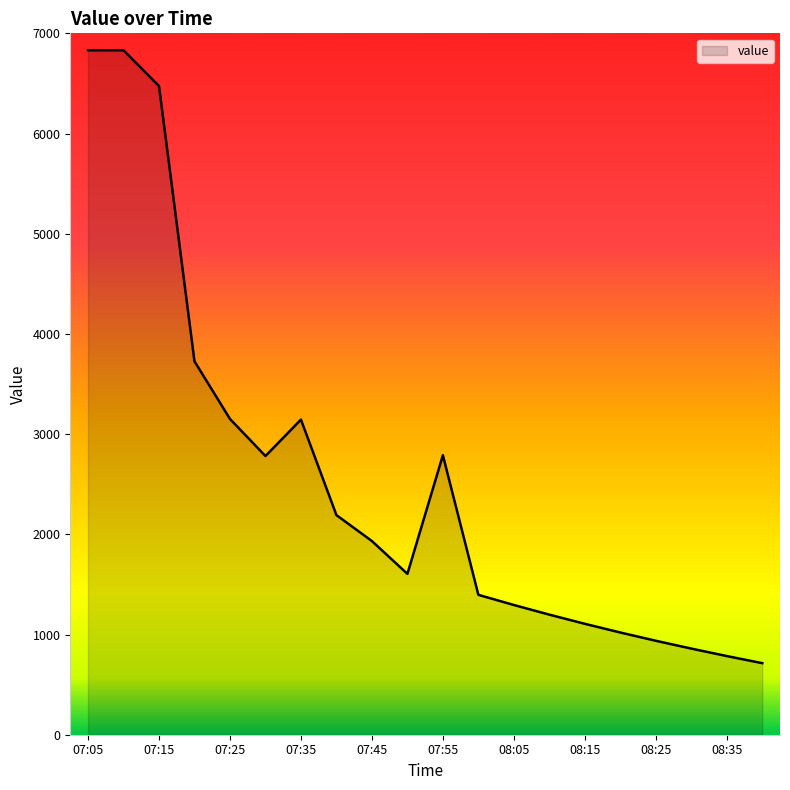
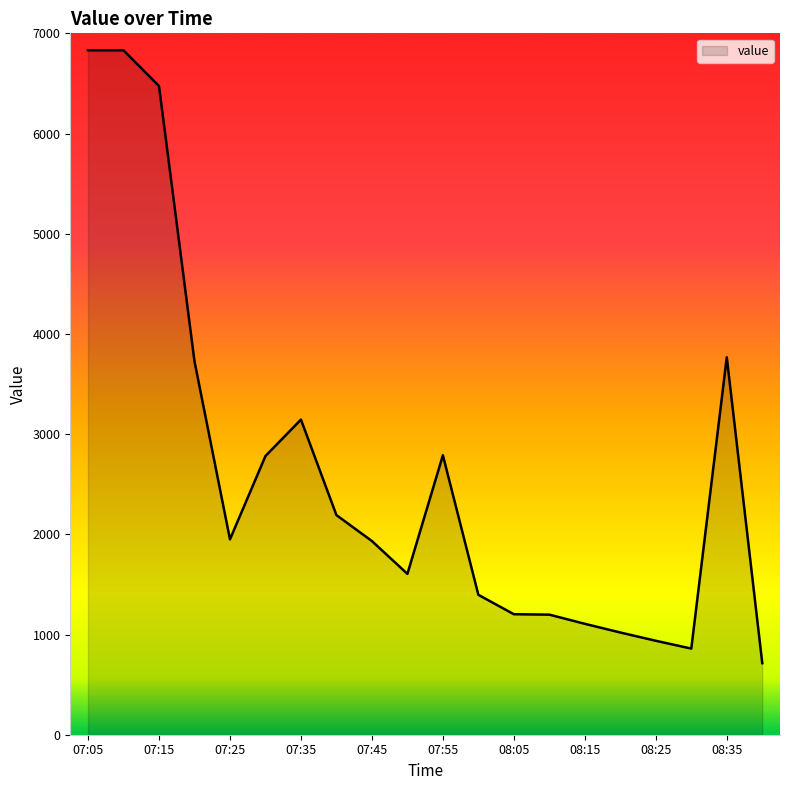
  {
    "07:05": 6830,
    "07:15": 6470,
-   "07:25": 3150,
+   "07:25": 1950,
    "07:35": 3140,
    "07:45": 1930,
    "07:55": 2790,
-   "08:05": 1290,
+   "08:05": 1200,
    "08:15": 1110,
    "08:25": 940,
-   "08:35": 790
+   "08:35": 3770
  }
